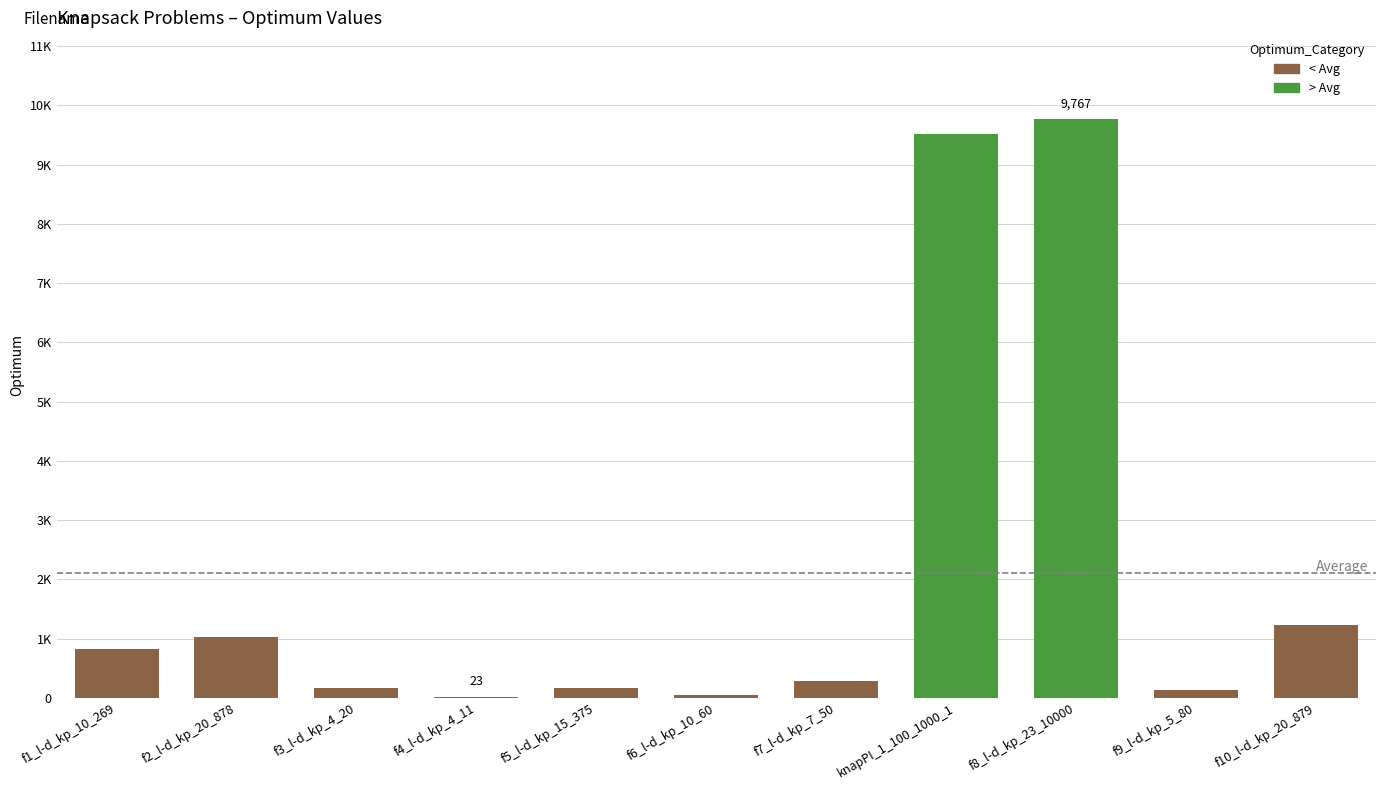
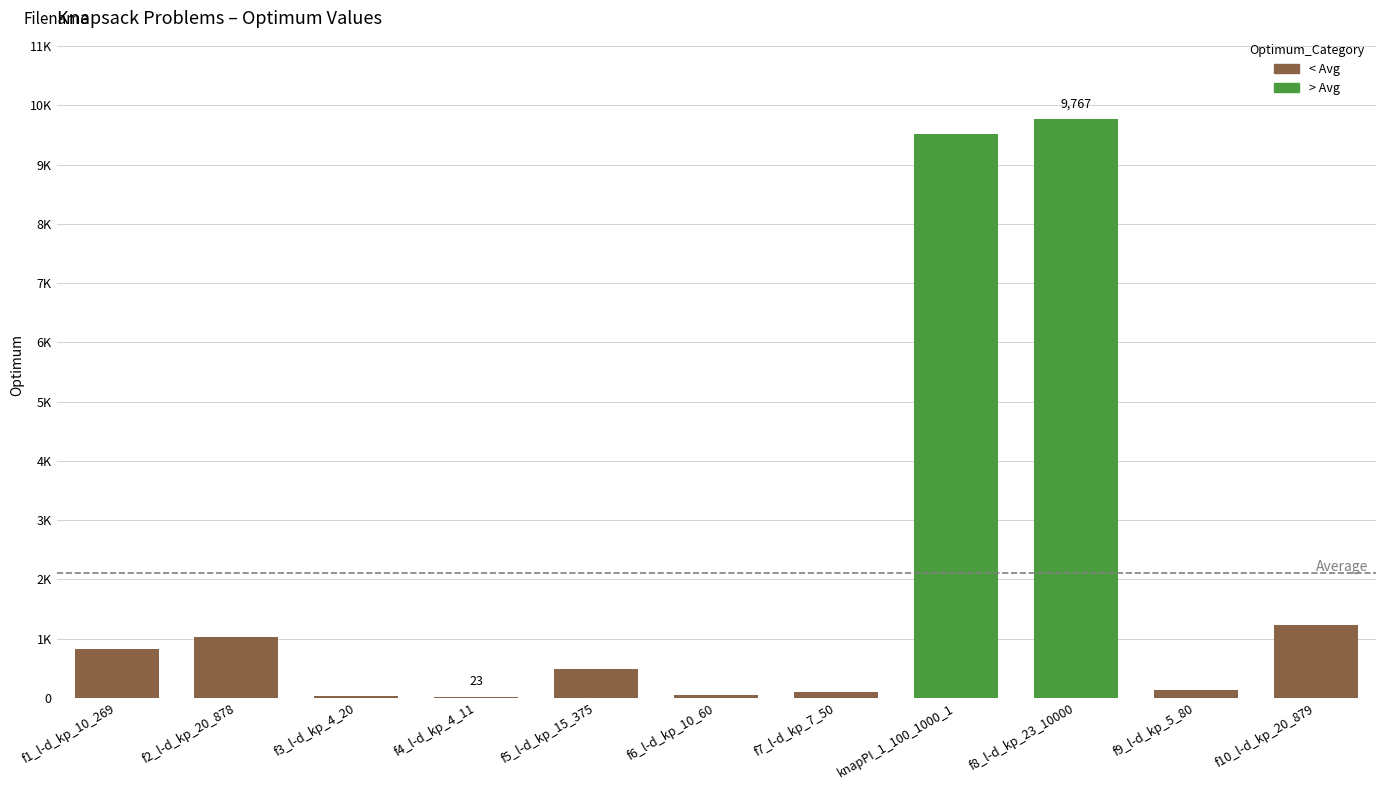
  {
    "> Avg": {
      "f8_l-d_kp_23_10000": "9,767"
    },
    "< Avg": {
      "f1_l-d_kp_10_269": "800",
      "f2_l-d_kp_20_878": "1000",
-     "f3_l-d_kp_4_20": "200",
-     "f5_l-d_kp_15_375": "200",
+     "f3_l-d_kp_4_20": "0",
+     "f5_l-d_kp_15_375": "500",
      "f6_l-d_kp_10_60": "100",
-     "f7_l-d_kp_7_50": "300",
+     "f7_l-d_kp_7_50": "100",
      "f9_l-d_kp_5_80": "100",
      "f10_l-d_kp_20_879": "1200"
    }
  }
